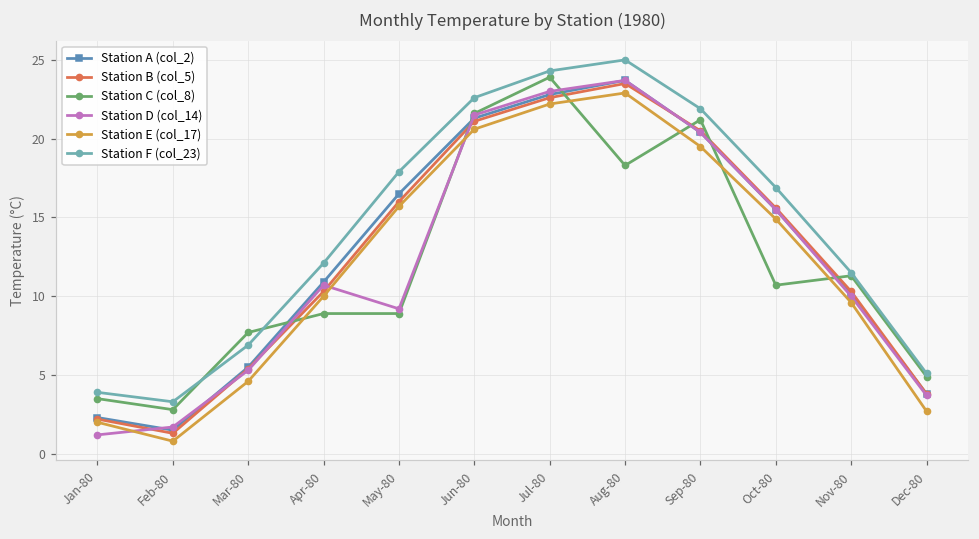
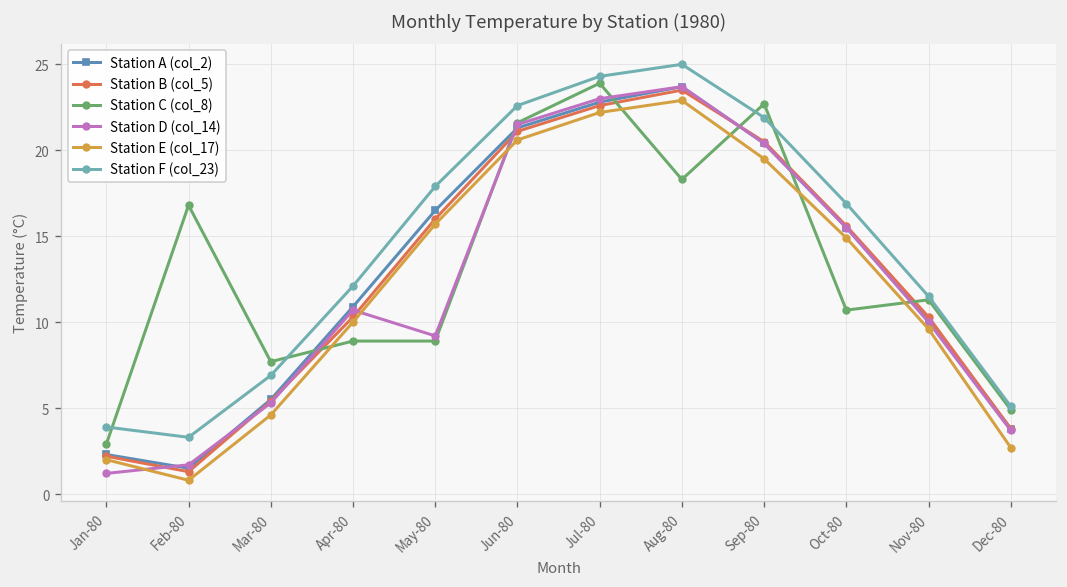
  {
    "Station C (col_8)": {
-     "Jan-80": 3.5,
-     "Feb-80": 2.8,
+     "Jan-80": 2.9,
+     "Feb-80": 16.8,
      "Mar-80": 7.7,
      "Apr-80": 8.9,
      "May-80": 8.9,
      "Jul-80": 23.9,
      "Aug-80": 18.3,
-     "Sep-80": 21.2,
+     "Sep-80": 22.7,
      "Oct-80": 10.7,
      "Nov-80": 11.3,
      "Dec-80": 4.9
    },
    "Station D (col_14)": {
      "Jan-80": 1.2,
      "Feb-80": 1.7,
      "Apr-80": 10.7,
      "May-80": 9.2,
      "Jul-80": 23.0
    }
  }
